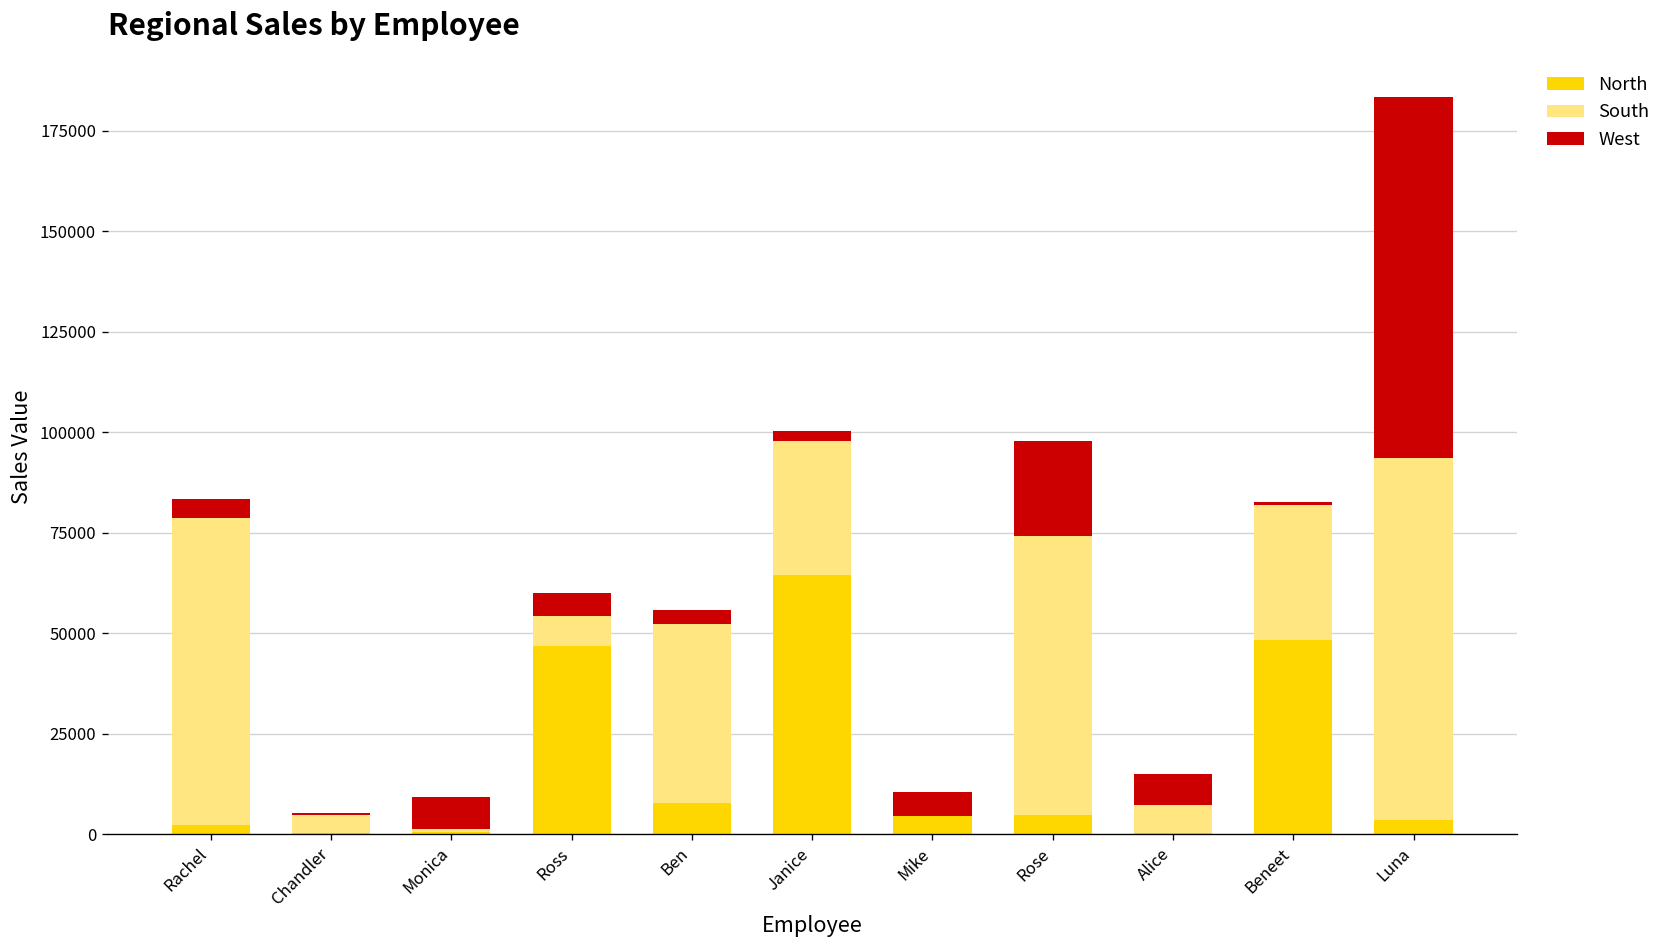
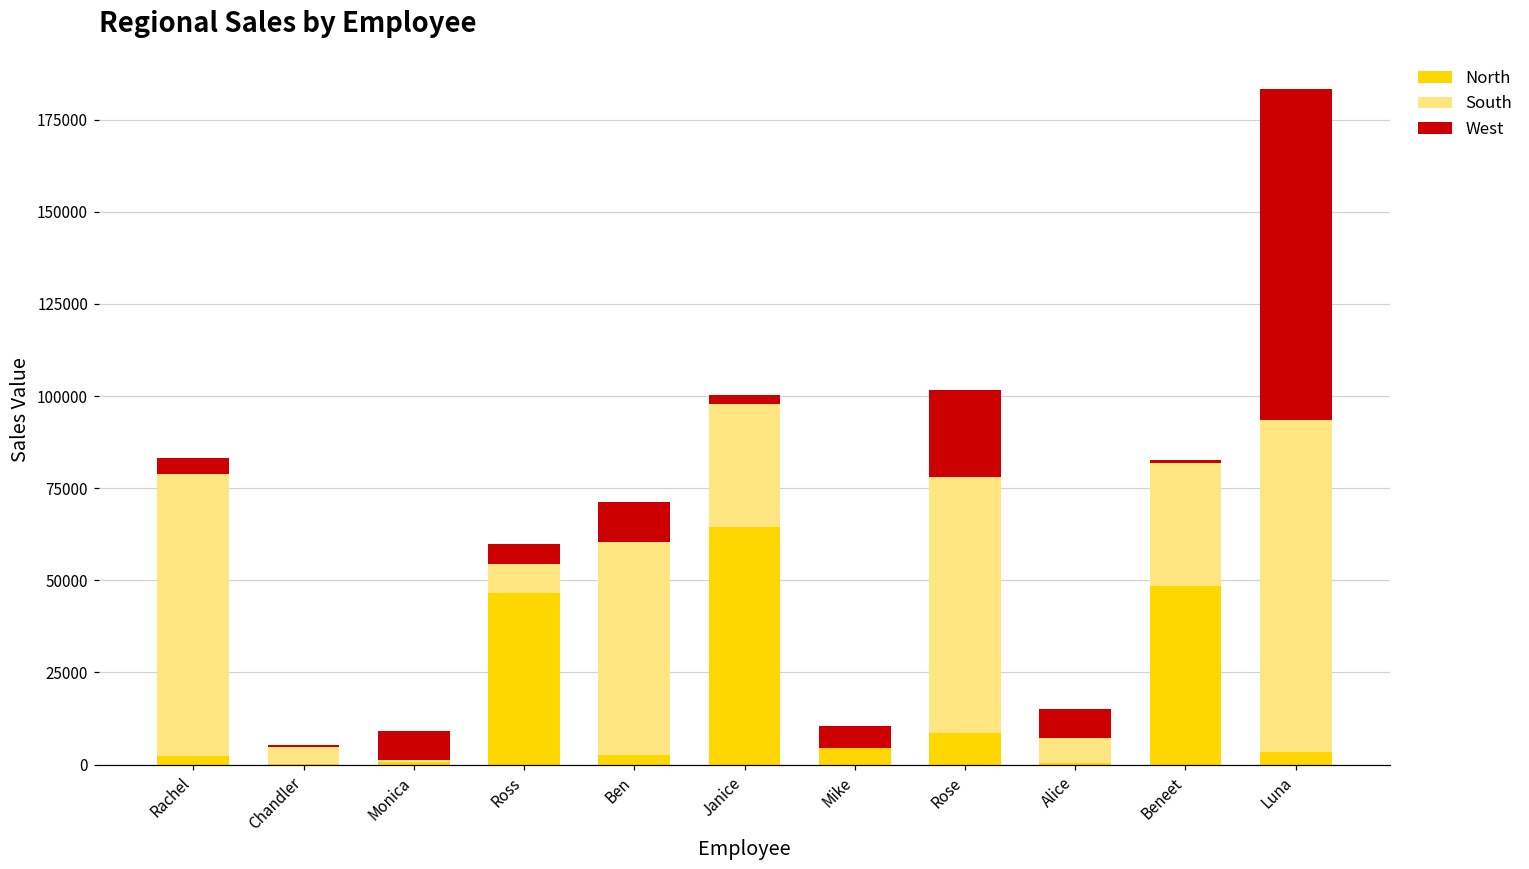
  {
    "North": {
      "Rachel": 2000,
      "Ross": 47000,
-     "Ben": 8000,
+     "Ben": 3000,
      "Janice": 65000,
      "Mike": 5000,
-     "Rose": 5000,
+     "Rose": 9000,
      "Beneet": 48000,
      "Luna": 3000
    },
    "South": {
      "Rachel": 76000,
      "Chandler": 5000,
      "Ross": 8000,
-     "Ben": 44000,
+     "Ben": 58000,
      "Janice": 33000,
      "Mike": 0,
      "Rose": 69000,
      "Alice": 7000,
      "Beneet": 34000,
      "Luna": 90000
    },
    "West": {
      "Rachel": 5000,
      "Monica": 8000,
      "Ross": 6000,
-     "Ben": 4000,
+     "Ben": 11000,
      "Janice": 2000,
      "Mike": 6000,
      "Rose": 24000,
      "Alice": 8000,
      "Luna": 90000
    }
  }
